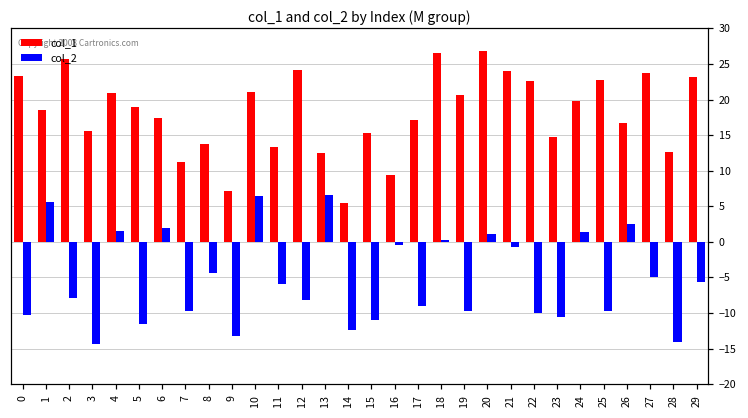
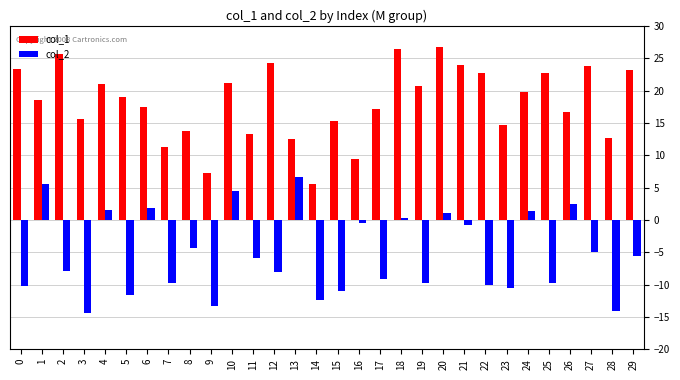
  {
    "col_1": {
      "0": 23,
      "1": 18,
      "3": 16,
      "4": 21,
      "5": 19,
      "6": 17,
      "7": 11,
      "8": 14,
      "9": 7,
      "10": 21,
      "11": 13,
      "12": 24,
      "13": 13,
      "14": 6,
      "15": 15,
      "16": 9,
      "17": 17,
      "18": 26,
      "19": 21,
      "20": 27,
      "21": 24,
      "22": 23,
      "23": 15,
      "24": 20,
      "25": 23,
      "26": 17,
      "27": 24,
      "28": 13,
      "29": 23
    },
    "col_2": {
      "0": -10,
      "1": 6,
      "2": -8,
      "3": -14,
      "4": 2,
      "5": -12,
      "6": 2,
      "7": -10,
      "8": -4,
      "9": -13,
-     "10": 6,
+     "10": 4,
      "11": -6,
      "12": -8,
      "13": 7,
      "14": -12,
      "15": -11,
      "16": -1,
      "17": -9,
      "19": -10,
      "20": 1,
      "21": -1,
      "22": -10,
      "23": -11,
      "24": 1,
      "25": -10,
      "26": 3,
      "27": -5,
      "28": -14,
      "29": -6
    }
  }
